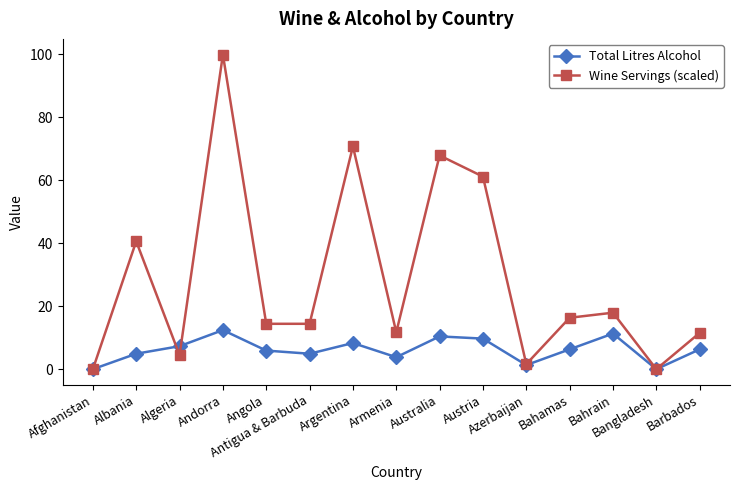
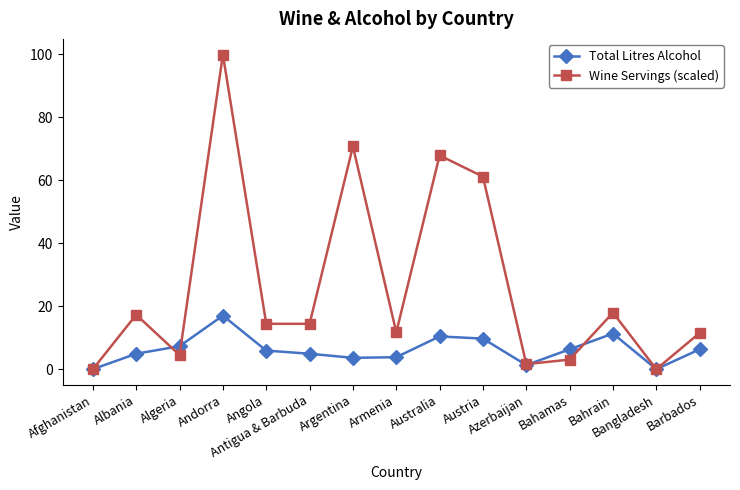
  {
    "Total Litres Alcohol": {
      "Albania": 5,
      "Algeria": 7,
-     "Andorra": 12,
+     "Andorra": 17,
      "Angola": 6,
      "Antigua & Barbuda": 5,
-     "Argentina": 8,
+     "Argentina": 4,
      "Armenia": 4,
      "Australia": 10,
      "Austria": 10,
      "Bahamas": 6,
      "Bahrain": 11,
      "Barbados": 6
    },
    "Wine Servings (scaled)": {
-     "Albania": 41,
+     "Albania": 17,
      "Algeria": 4,
      "Andorra": 100,
      "Angola": 14,
      "Antigua & Barbuda": 14,
      "Argentina": 71,
      "Armenia": 12,
      "Australia": 68,
      "Austria": 61,
-     "Bahamas": 16,
+     "Bahamas": 3,
      "Bahrain": 18,
      "Barbados": 12
    }
  }
